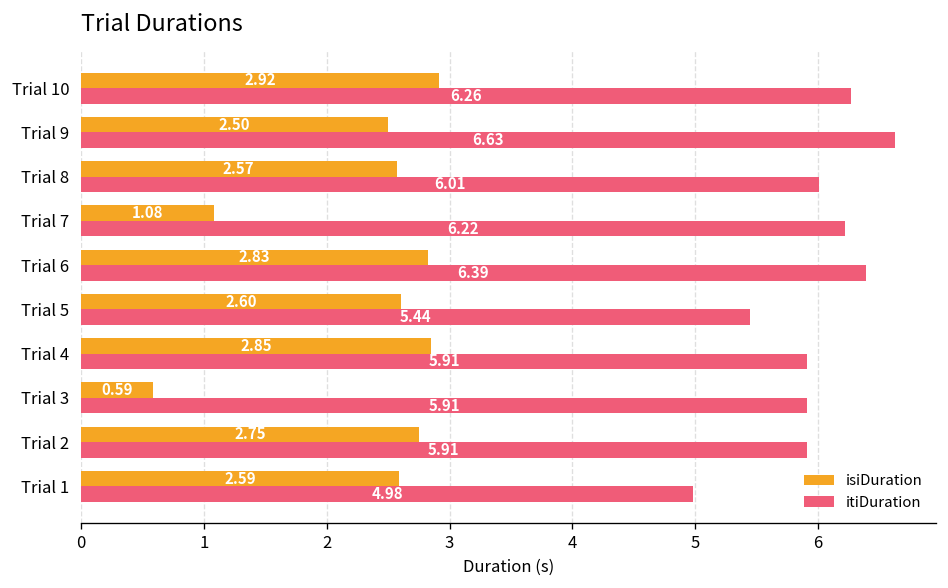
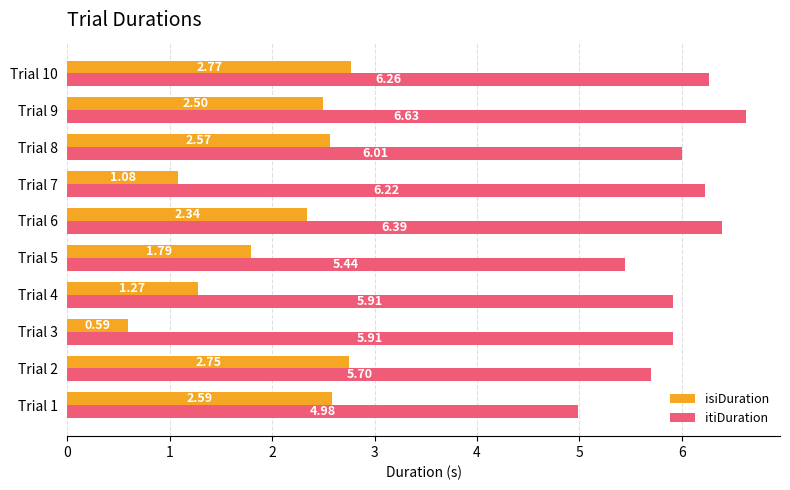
  {
    "isiDuration": {
-     "Trial 10": 2.92,
+     "Trial 10": 2.77,
      "Trial 9": 2.50,
      "Trial 8": 2.57,
      "Trial 7": 1.08,
-     "Trial 6": 2.83,
-     "Trial 5": 2.60,
-     "Trial 4": 2.85,
+     "Trial 6": 2.34,
+     "Trial 5": 1.79,
+     "Trial 4": 1.27,
      "Trial 3": 0.59,
      "Trial 2": 2.75,
      "Trial 1": 2.59
    },
    "itiDuration": {
      "Trial 10": 6.26,
      "Trial 9": 6.63,
      "Trial 8": 6.01,
      "Trial 7": 6.22,
      "Trial 6": 6.39,
      "Trial 5": 5.44,
      "Trial 4": 5.91,
      "Trial 3": 5.91,
-     "Trial 2": 5.91,
+     "Trial 2": 5.70,
      "Trial 1": 4.98
    }
  }
